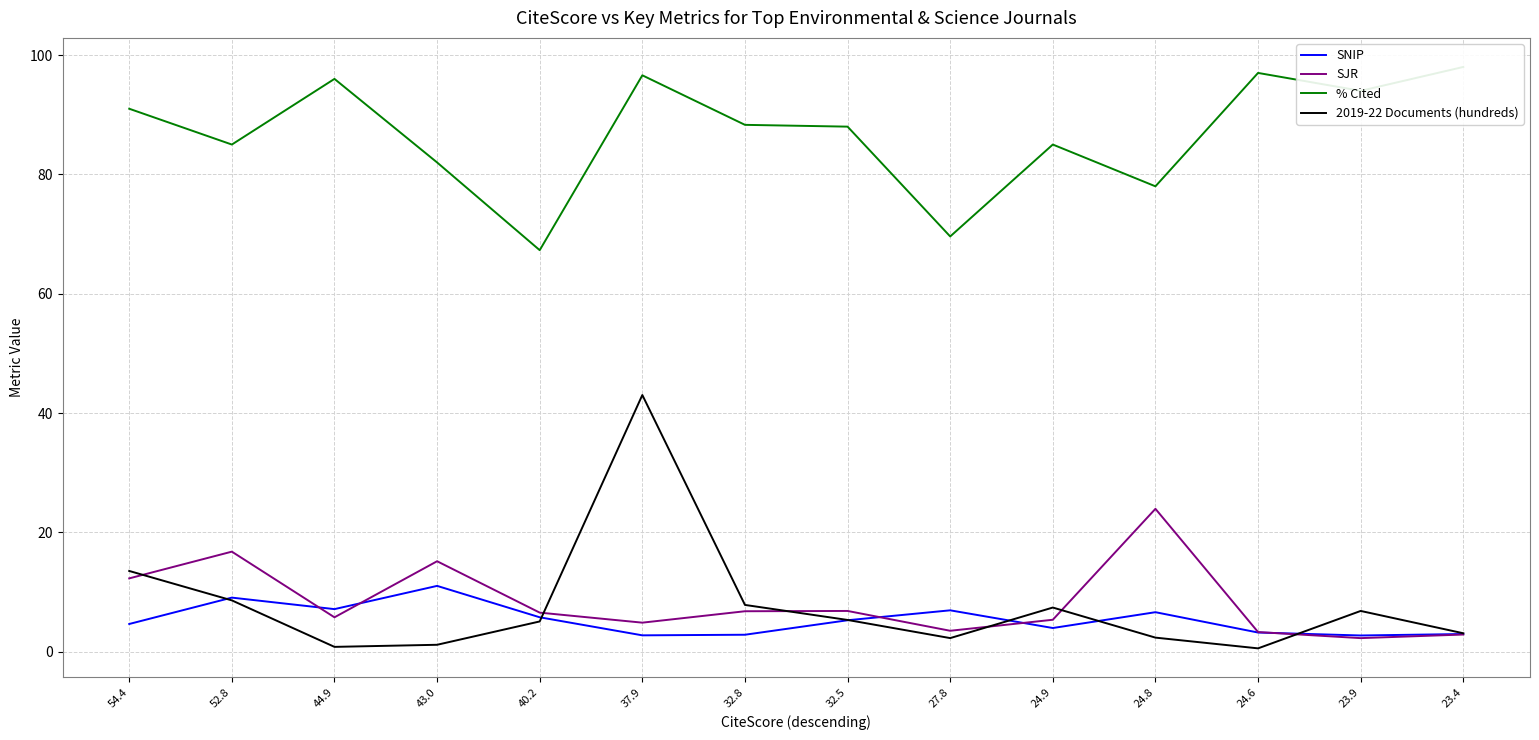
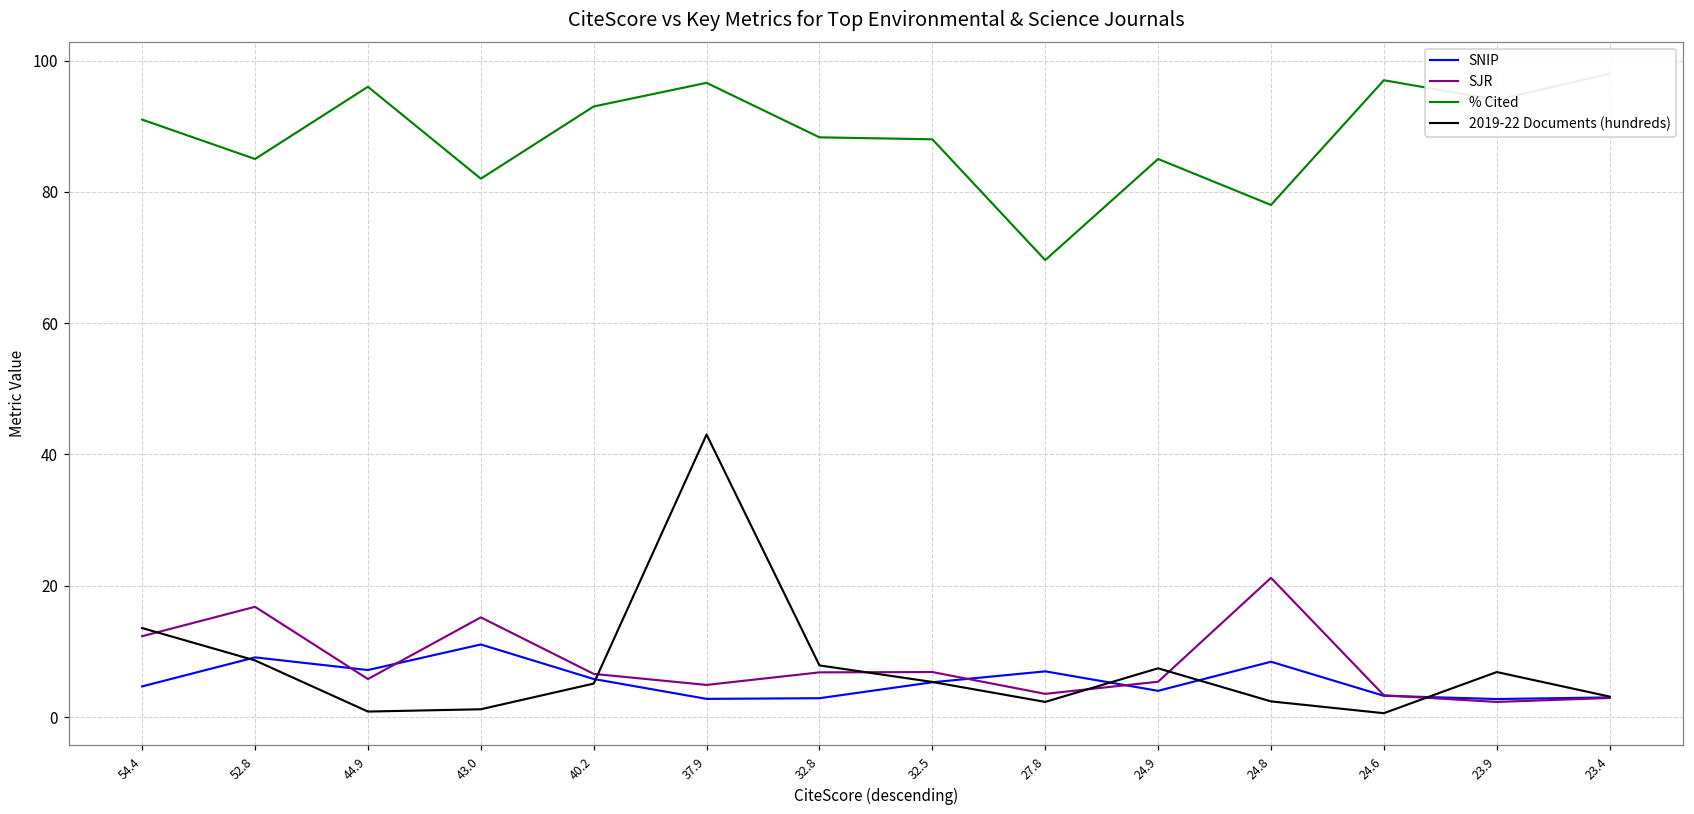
  {
    "SNIP": {
      "54.4": 5,
      "52.8": 9,
      "44.9": 7,
      "43.0": 11,
      "40.2": 6,
      "37.9": 3,
      "32.8": 3,
      "27.8": 7,
      "24.9": 4,
-     "24.8": 7,
+     "24.8": 8,
      "23.9": 3
    },
    "SJR": {
      "54.4": 12,
      "52.8": 17,
      "44.9": 6,
      "43.0": 15,
      "40.2": 7,
      "37.9": 5,
      "32.8": 7,
      "32.5": 7,
      "27.8": 4,
      "24.9": 5,
-     "24.8": 24,
+     "24.8": 21,
      "23.9": 2
    },
    "% Cited": {
      "54.4": 91,
      "52.8": 85,
      "44.9": 96,
      "43.0": 82,
-     "40.2": 67,
+     "40.2": 93,
      "37.9": 97,
      "32.8": 88,
      "32.5": 88,
      "27.8": 70,
      "24.9": 85,
      "24.8": 78,
      "24.6": 97
    },
    "2019-22 Documents (hundreds)": {
      "54.4": 14,
      "52.8": 9,
      "44.9": 1,
      "43.0": 1,
      "40.2": 5,
      "37.9": 43,
      "32.8": 8,
      "27.8": 2,
      "24.9": 7,
      "24.8": 2,
      "24.6": 1,
      "23.9": 7
    }
  }
